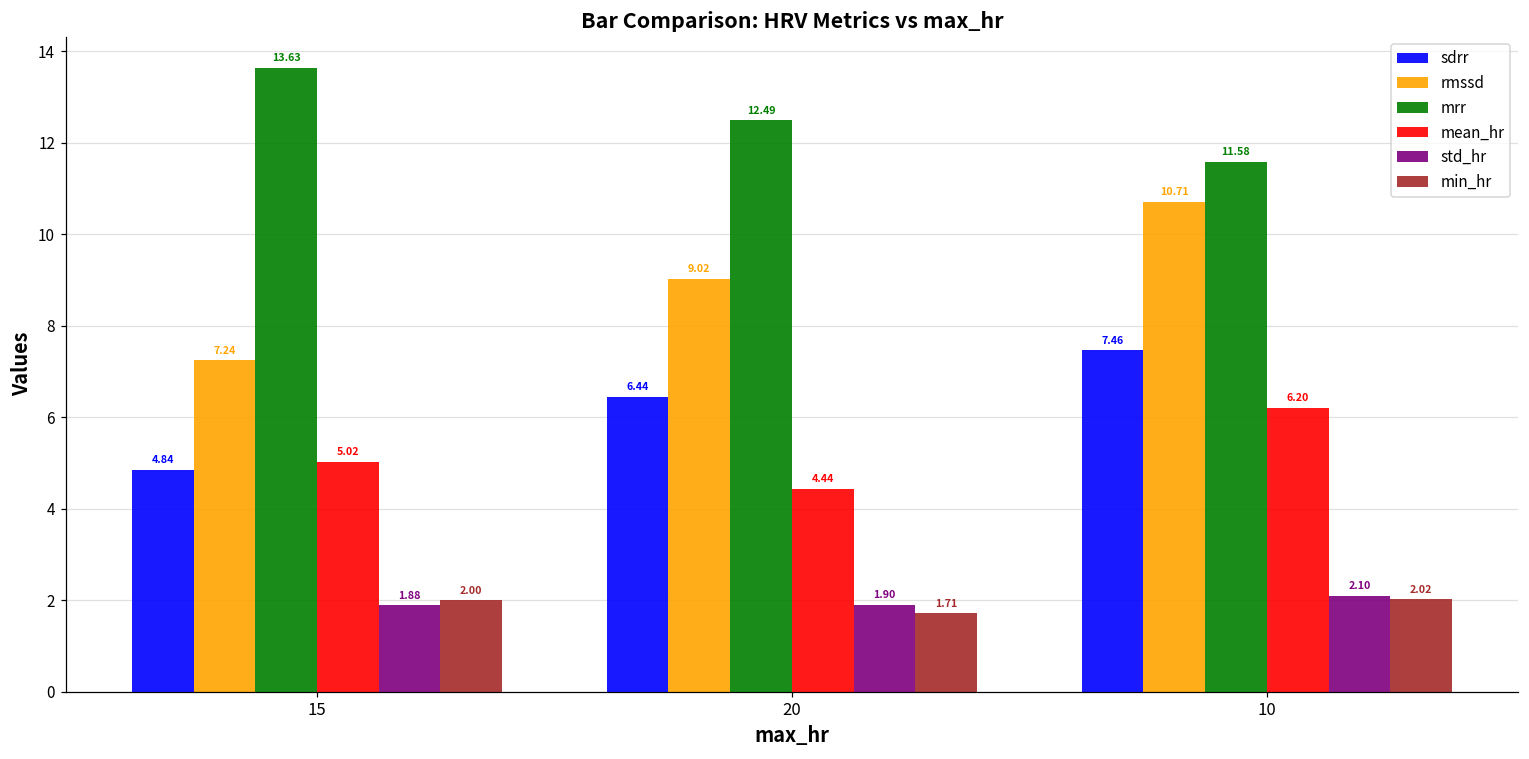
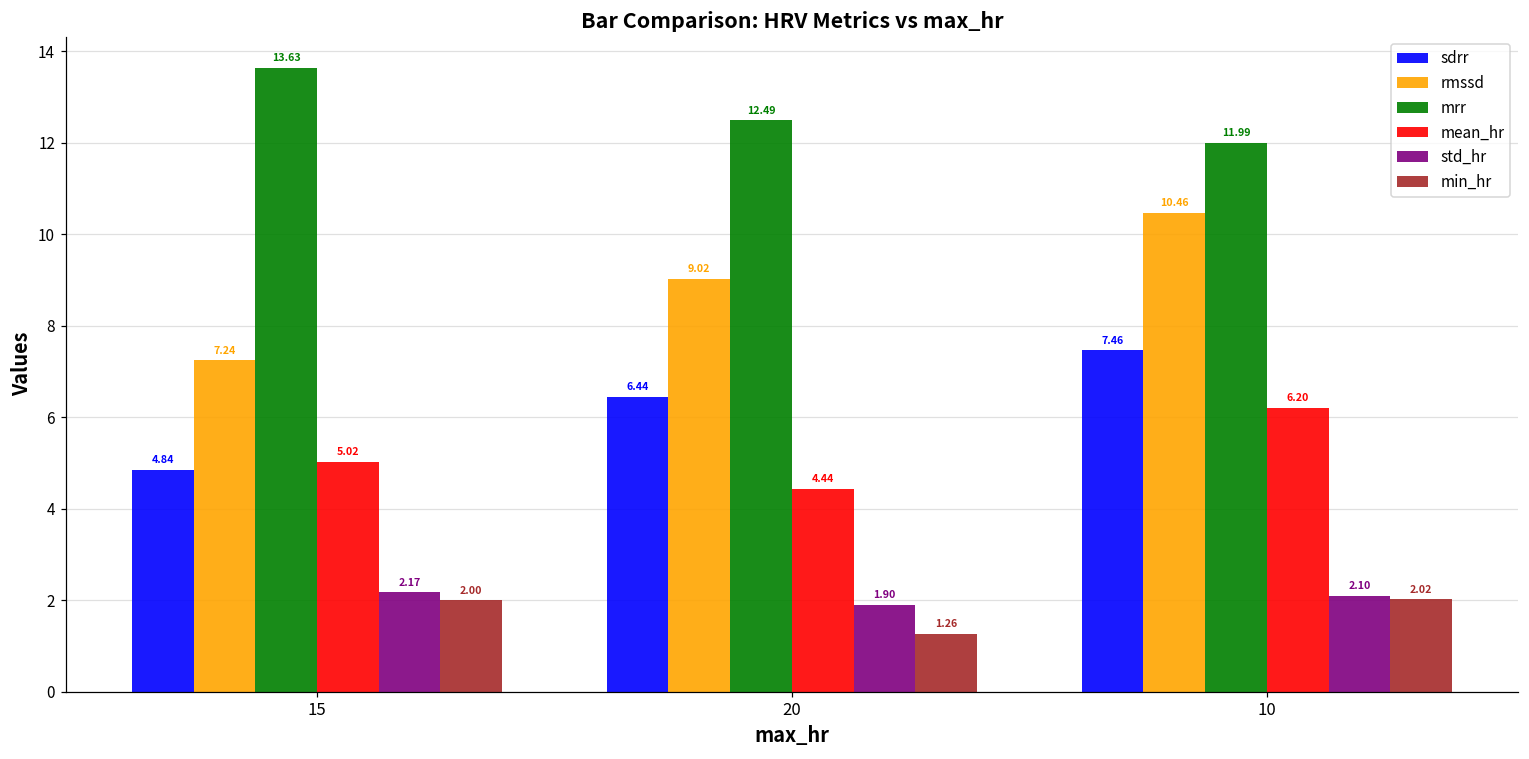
  {
    "sdrr": {
      "15": 4.84,
      "20": 6.44,
      "10": 7.46
    },
    "rmssd": {
      "15": 7.24,
      "20": 9.02,
-     "10": 10.71
+     "10": 10.46
    },
    "mrr": {
      "15": 13.63,
      "20": 12.49,
-     "10": 11.58
+     "10": 11.99
    },
    "mean_hr": {
      "15": 5.02,
      "20": 4.44,
      "10": 6.20
    },
    "std_hr": {
-     "15": 1.88,
+     "15": 2.17,
      "20": 1.90,
      "10": 2.10
    },
    "min_hr": {
      "15": 2.00,
-     "20": 1.71,
+     "20": 1.26,
      "10": 2.02
    }
  }
